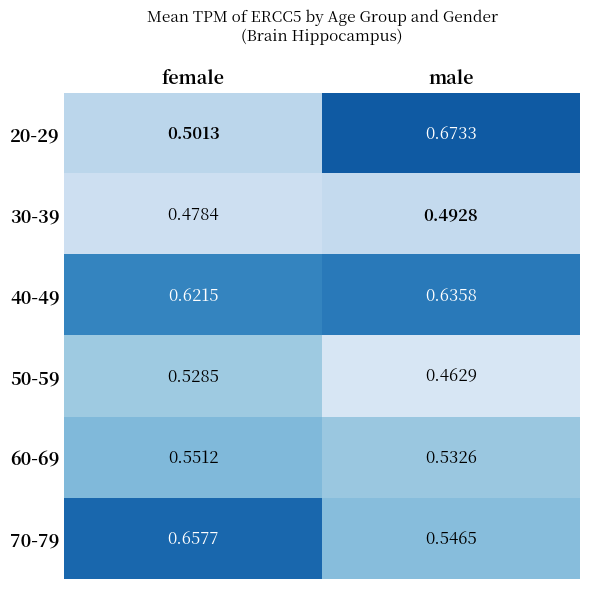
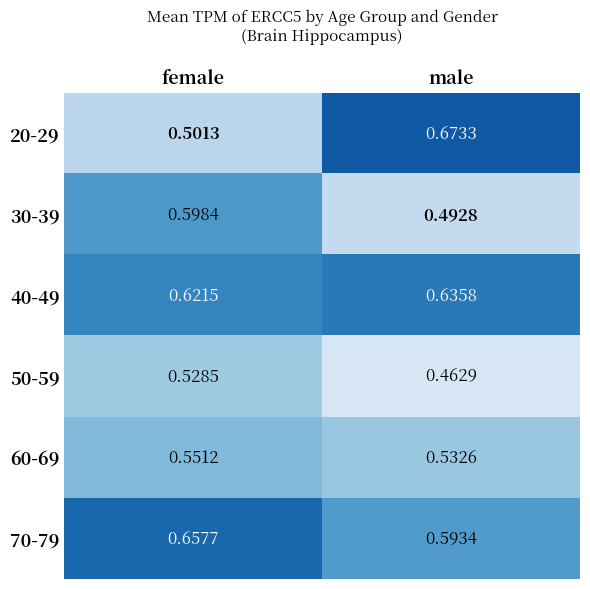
  {
    "20-29": {
      "female": 0.5013,
      "male": 0.6733
    },
    "30-39": {
-     "female": 0.4784,
+     "female": 0.5984,
      "male": 0.4928
    },
    "40-49": {
      "female": 0.6215,
      "male": 0.6358
    },
    "50-59": {
      "female": 0.5285,
      "male": 0.4629
    },
    "60-69": {
      "female": 0.5512,
      "male": 0.5326
    },
    "70-79": {
      "female": 0.6577,
-     "male": 0.5465
+     "male": 0.5934
    }
  }
